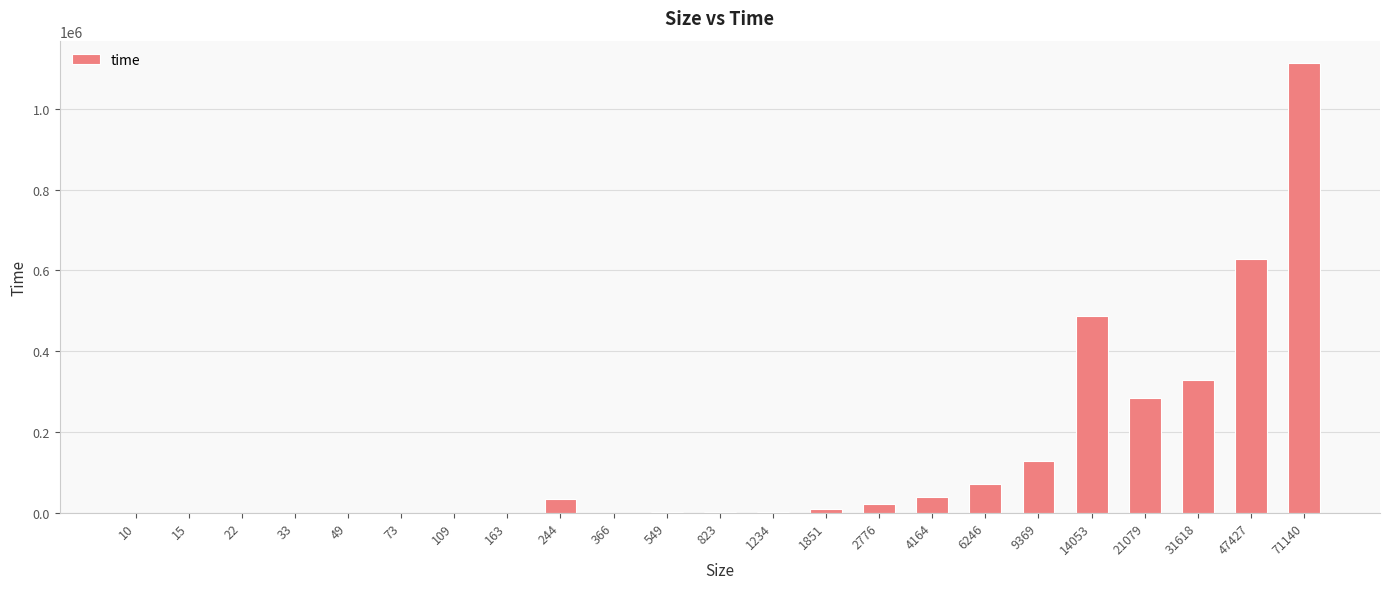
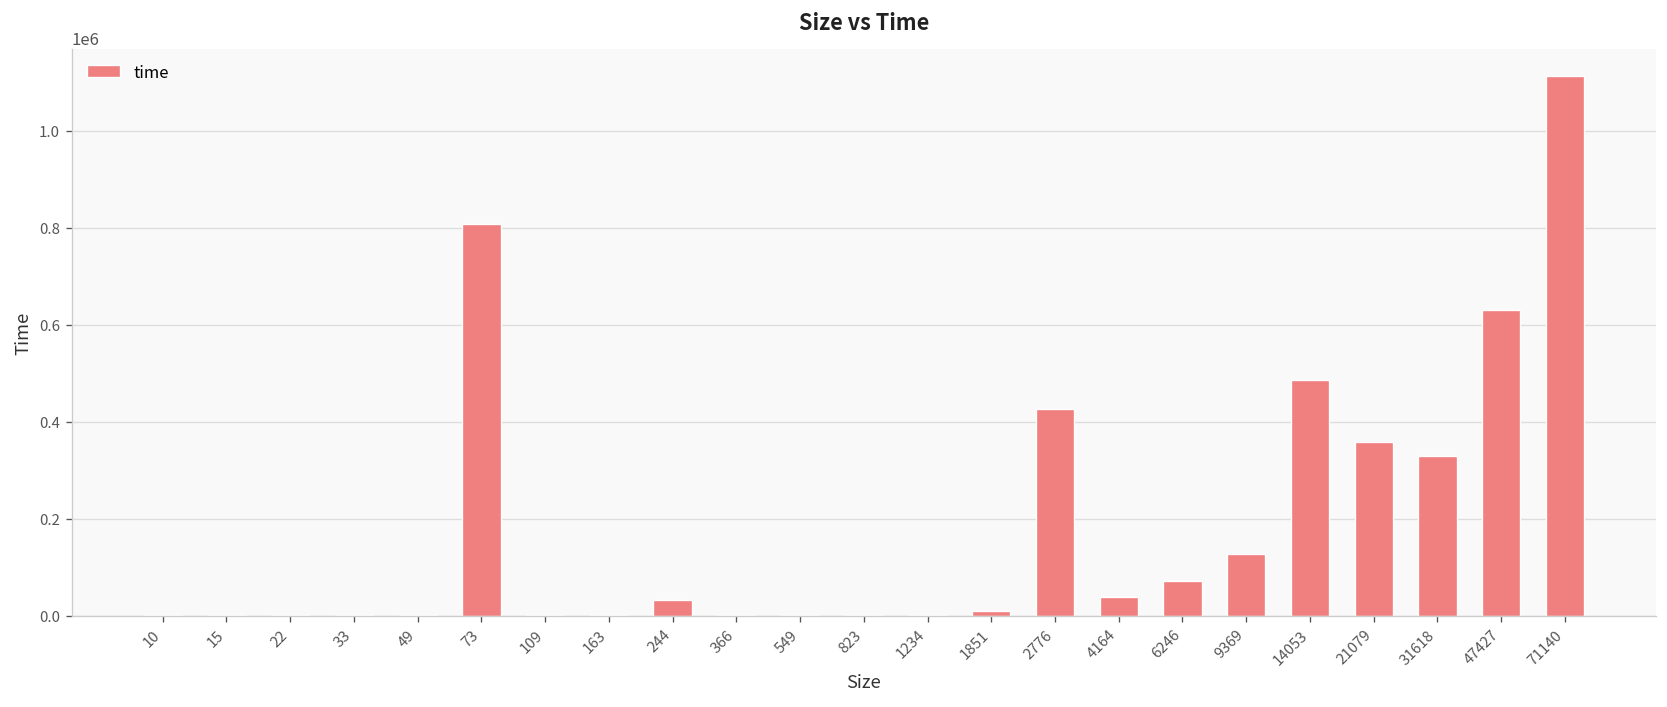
  {
-   "73": 0,
+   "73": 810000,
    "244": 30000,
    "1851": 10000,
-   "2776": 20000,
+   "2776": 430000,
    "4164": 40000,
    "6246": 70000,
    "9369": 130000,
    "14053": 490000,
-   "21079": 280000,
+   "21079": 360000,
    "31618": 330000,
    "47427": 630000,
    "71140": 1110000
  }
